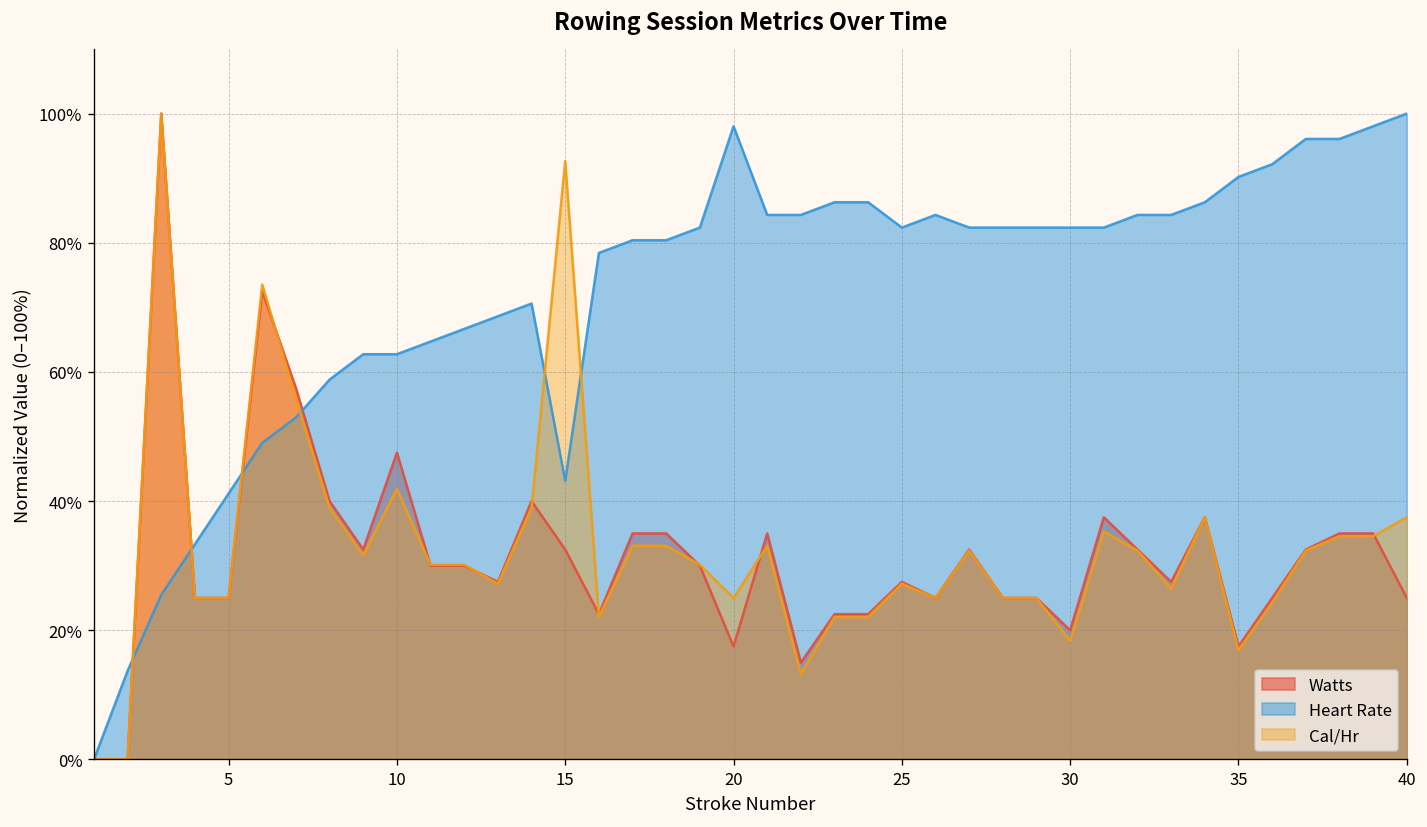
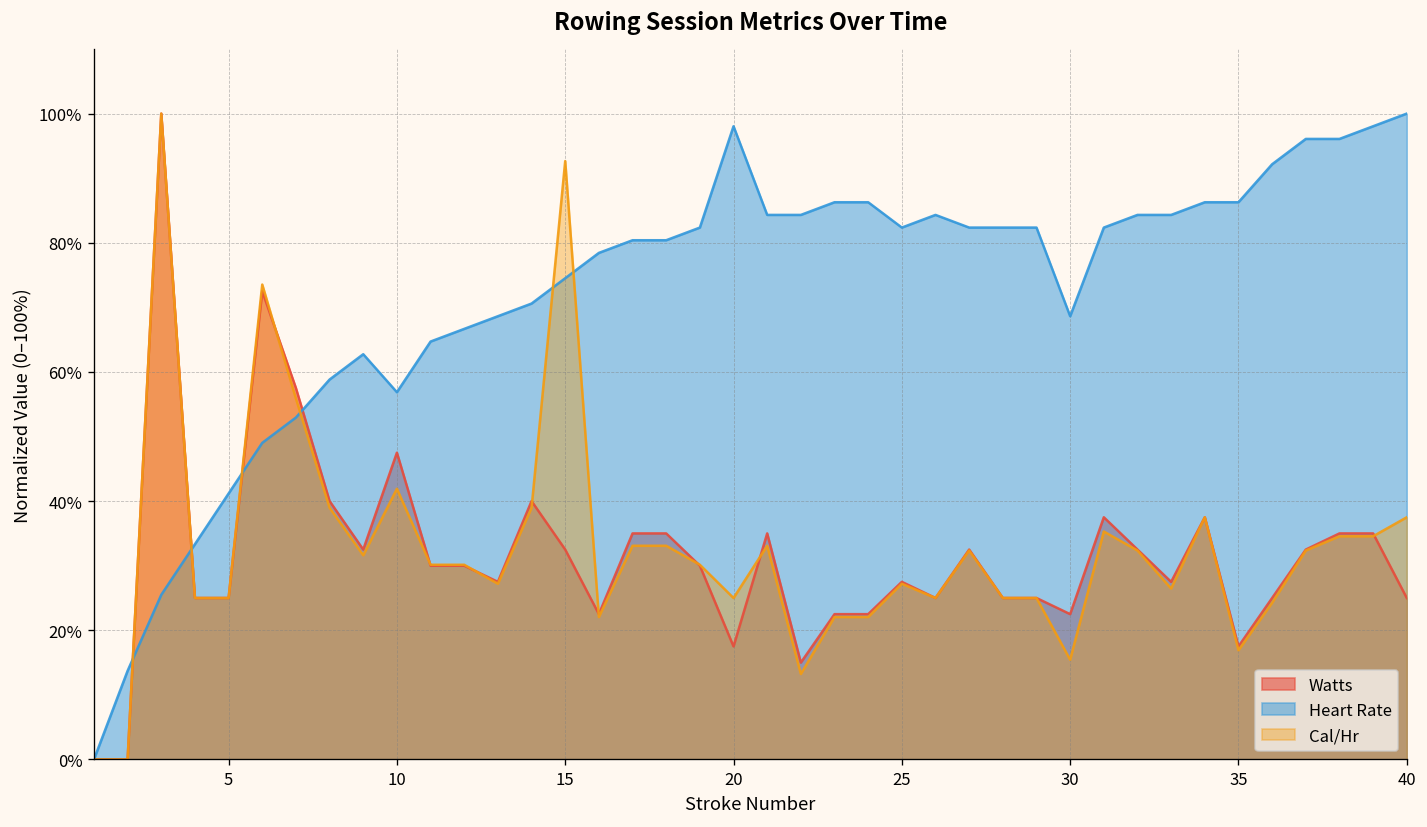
  {
    "Watts": {
      "10": "48%",
      "15": "33%",
      "20": "18%",
-     "30": "20%",
+     "30": "23%",
      "35": "18%",
      "40": "25%"
    },
    "Heart Rate": {
      "5": "41%",
-     "10": "63%",
-     "15": "43%",
+     "10": "57%",
+     "15": "75%",
      "20": "98%",
      "25": "82%",
-     "30": "82%",
-     "35": "90%",
+     "30": "69%",
+     "35": "86%",
      "40": "100%"
    },
    "Cal/Hr": {
      "10": "42%",
      "15": "93%",
      "20": "25%",
-     "30": "18%",
+     "30": "15%",
      "35": "17%",
      "40": "38%"
    }
  }
